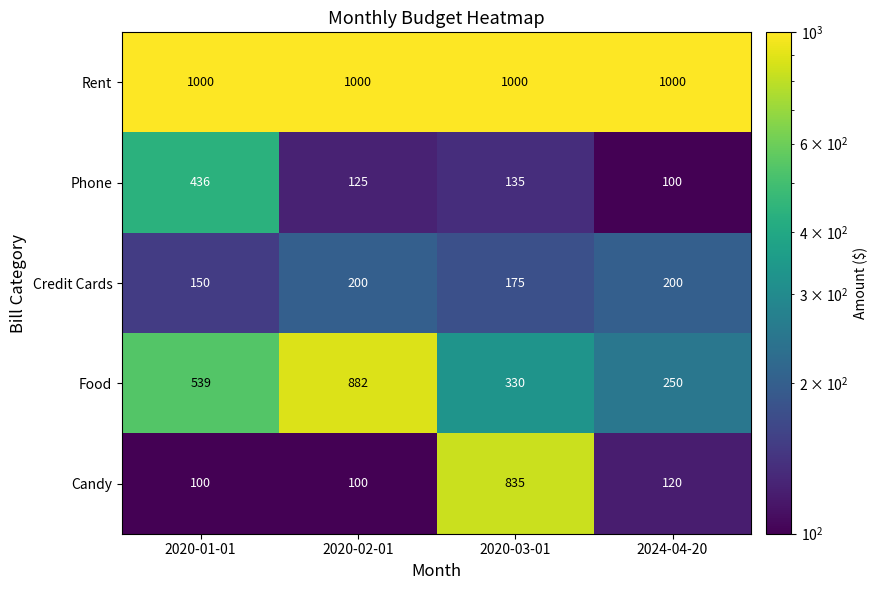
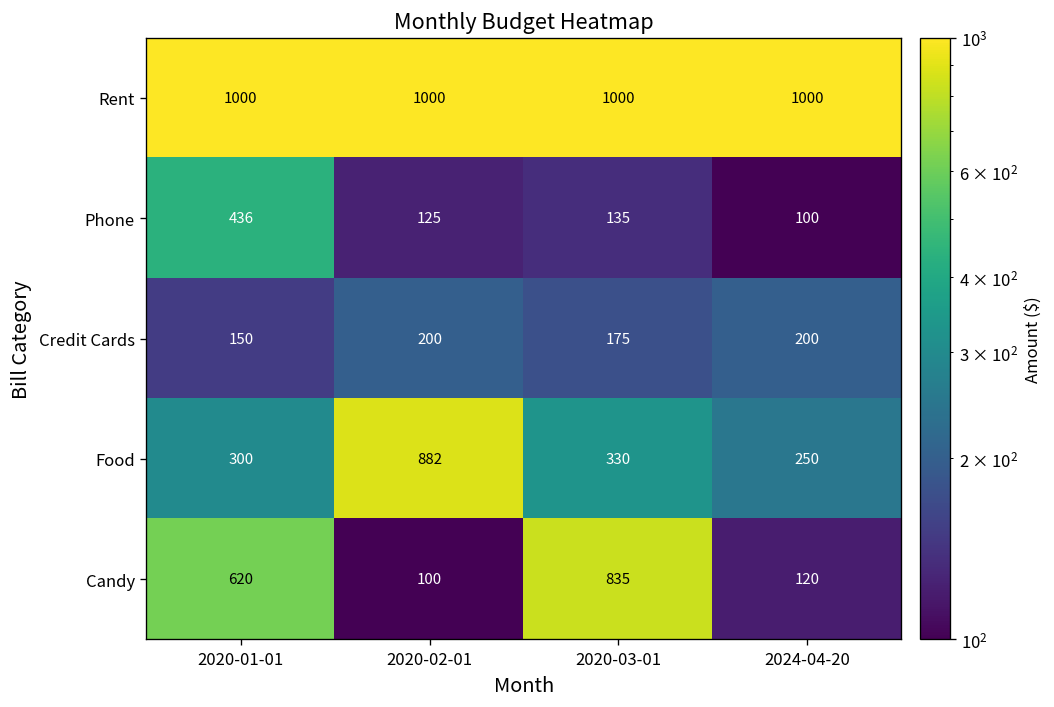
  {
    "Rent": {
      "2020-01-01": 1000,
      "2020-02-01": 1000,
      "2020-03-01": 1000,
      "2024-04-20": 1000
    },
    "Phone": {
      "2020-01-01": 436,
      "2020-02-01": 125,
      "2020-03-01": 135,
      "2024-04-20": 100
    },
    "Credit Cards": {
      "2020-01-01": 150,
      "2020-02-01": 200,
      "2020-03-01": 175,
      "2024-04-20": 200
    },
    "Food": {
-     "2020-01-01": 539,
+     "2020-01-01": 300,
      "2020-02-01": 882,
      "2020-03-01": 330,
      "2024-04-20": 250
    },
    "Candy": {
-     "2020-01-01": 100,
+     "2020-01-01": 620,
      "2020-02-01": 100,
      "2020-03-01": 835,
      "2024-04-20": 120
    }
  }
